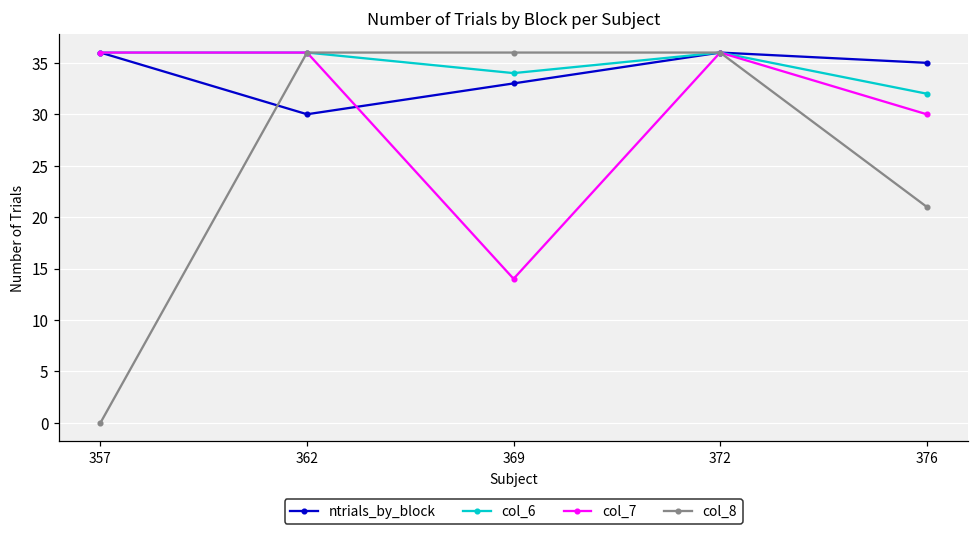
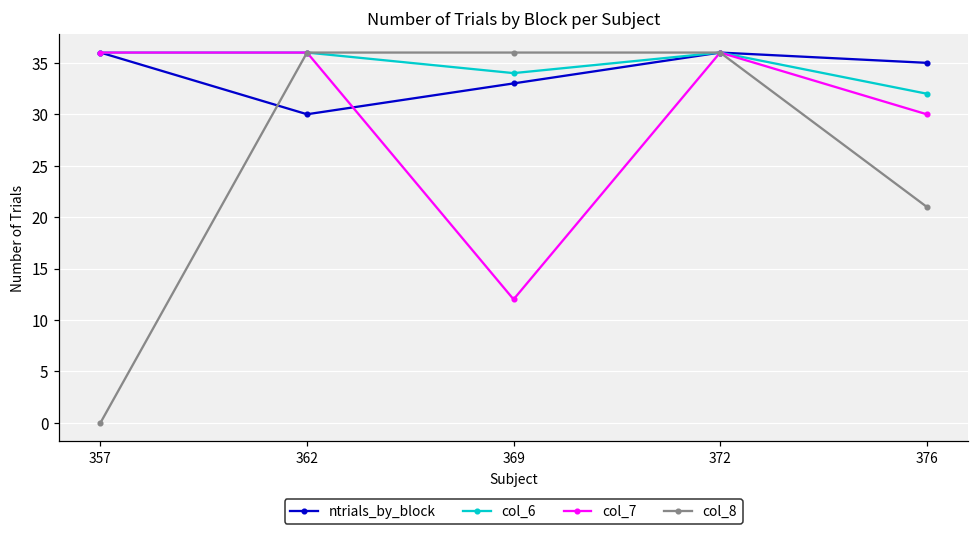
  {
    "ntrials_by_block": {
      "362": 30,
      "369": 33,
      "376": 35
    },
    "col_6": {
      "369": 34,
      "376": 32
    },
    "col_7": {
-     "369": 14,
+     "369": 12,
      "376": 30
    },
    "col_8": {
      "357": 0,
      "369": 36,
      "376": 21
    }
  }
